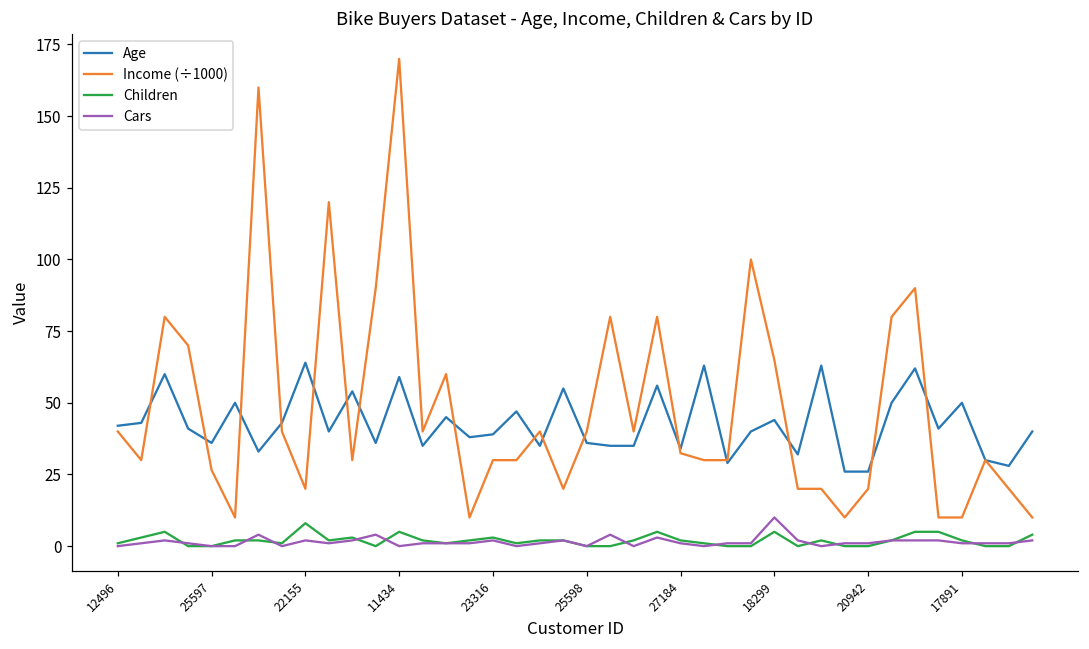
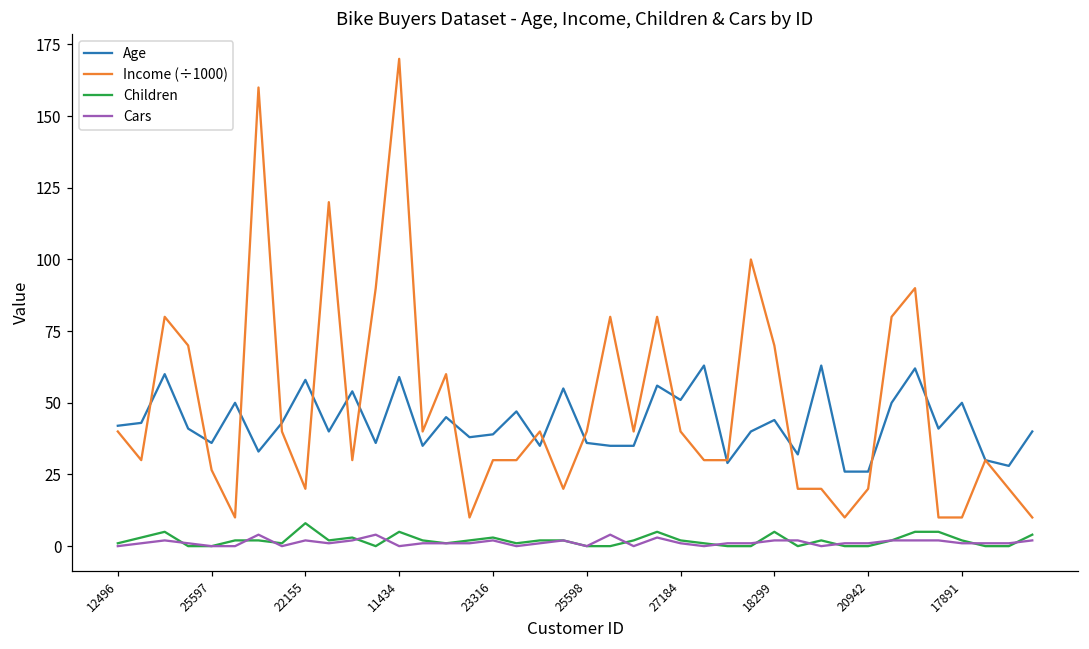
  {
    "Age": {
      "12496": 42,
      "25597": 36,
-     "22155": 64,
+     "22155": 58,
      "11434": 59,
      "23316": 39,
      "25598": 36,
-     "27184": 34,
+     "27184": 51,
      "18299": 44,
      "20942": 26,
      "17891": 50
    },
    "Income (÷1000)": {
      "12496": 40,
      "25597": 27,
      "22155": 20,
      "11434": 170,
      "23316": 30,
      "25598": 40,
-     "27184": 32,
-     "18299": 65,
+     "27184": 40,
+     "18299": 70,
      "20942": 20,
      "17891": 10
    },
    "Children": {
      "12496": 1,
      "22155": 8,
      "11434": 5,
      "23316": 3,
      "27184": 2,
      "18299": 5,
      "20942": 0,
      "17891": 2
    },
    "Cars": {
      "12496": 0,
      "22155": 2,
      "11434": 0,
      "23316": 2,
      "27184": 1,
-     "18299": 10,
+     "18299": 2,
      "20942": 1,
      "17891": 1
    }
  }
